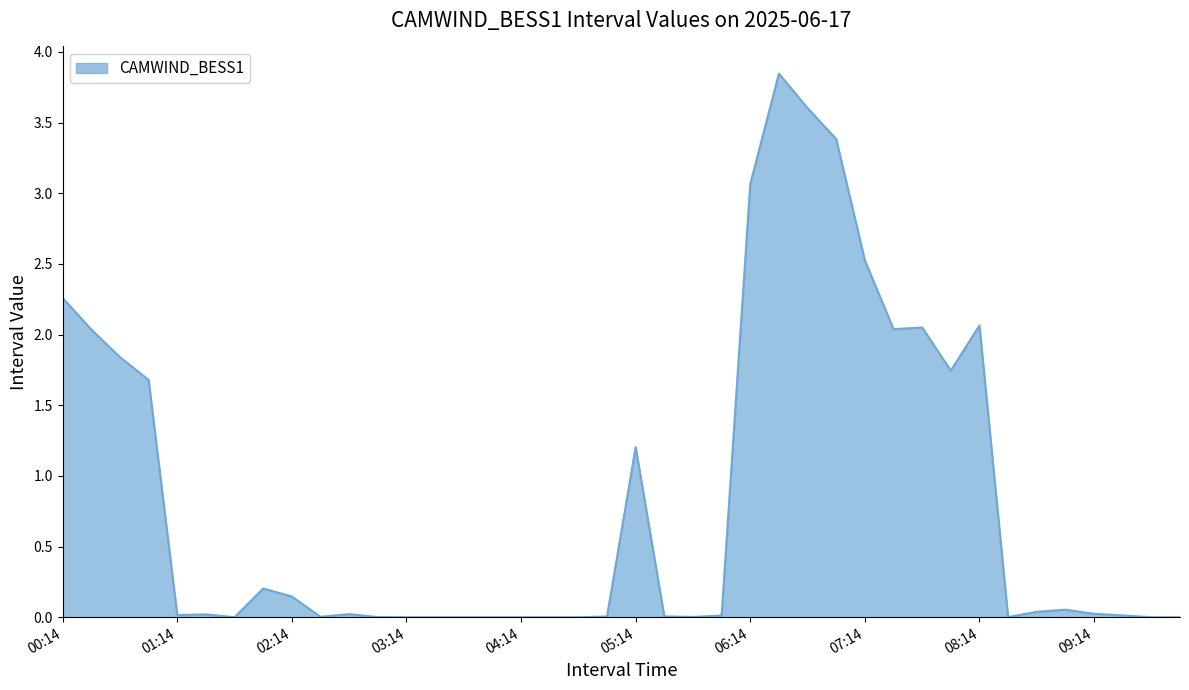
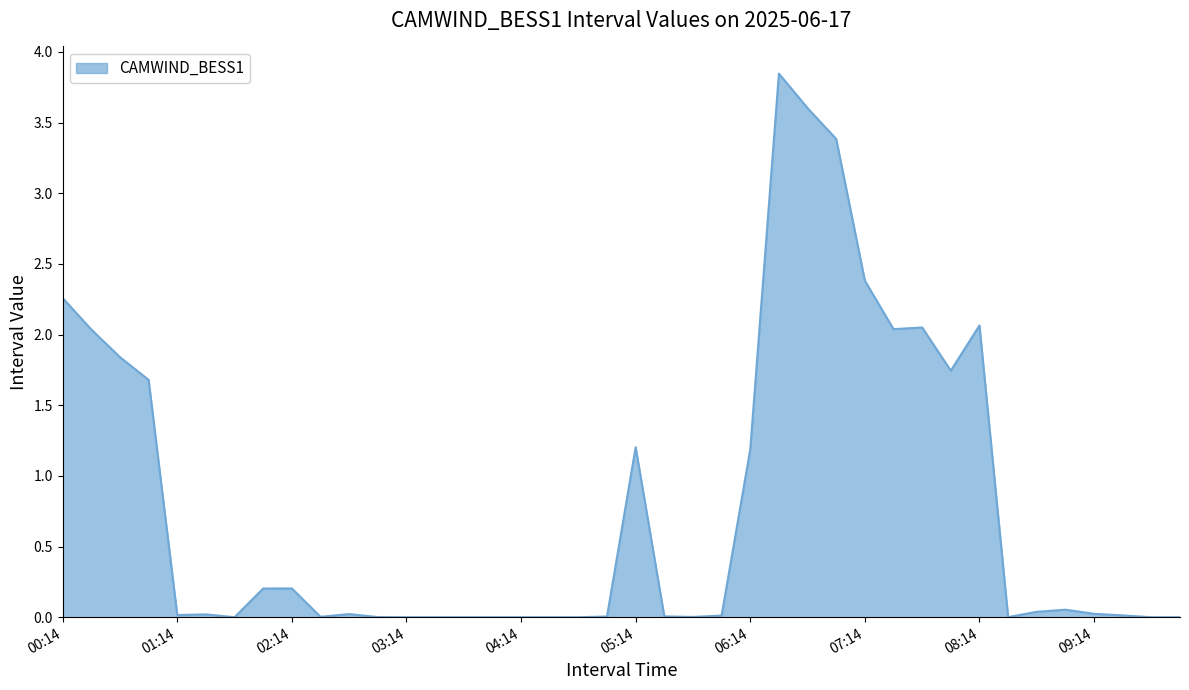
  {
    "00:14": 2.26,
    "01:14": 0.02,
-   "02:14": 0.15,
+   "02:14": 0.20,
    "03:14": 0.00,
    "04:14": 0.00,
    "05:14": 1.20,
-   "06:14": 3.06,
-   "07:14": 2.53,
+   "06:14": 1.19,
+   "07:14": 2.38,
    "08:14": 2.06,
    "09:14": 0.02
  }
